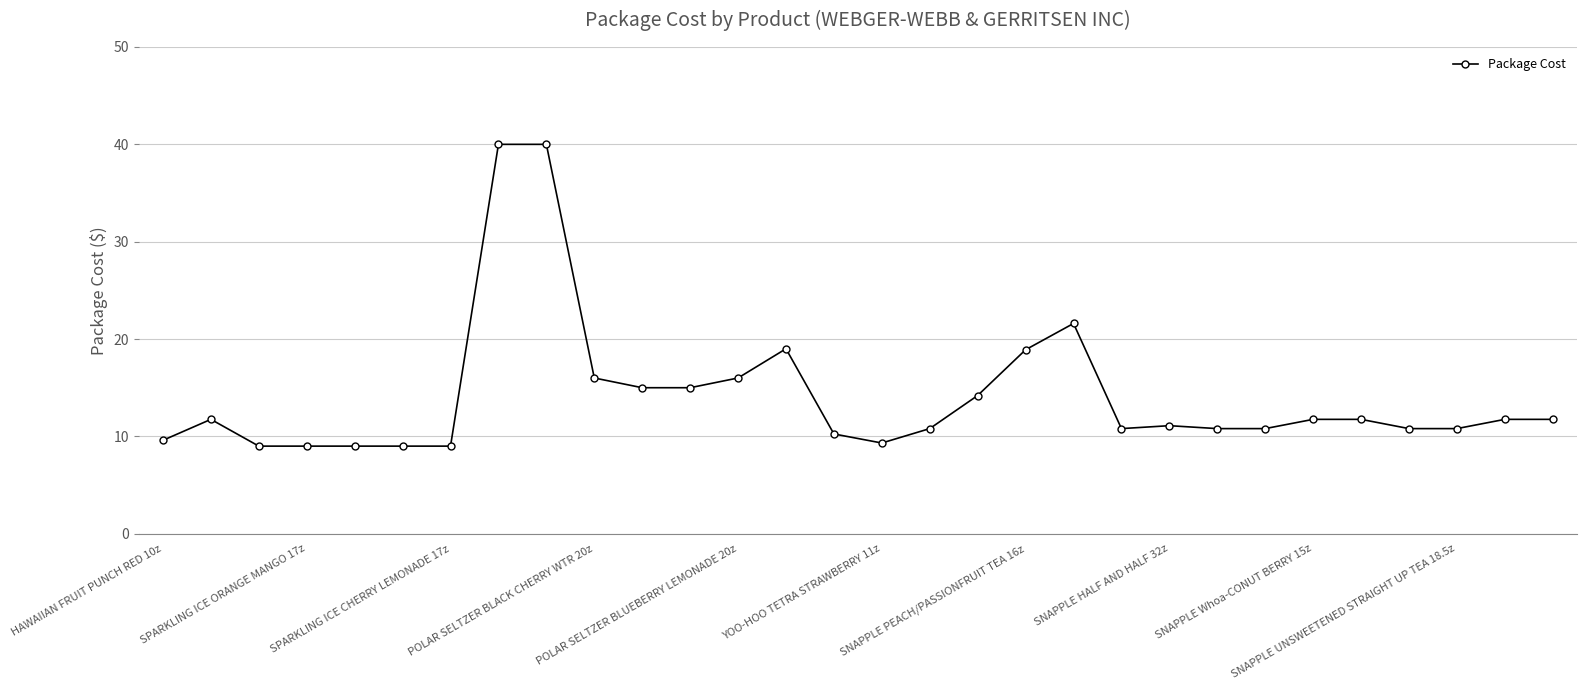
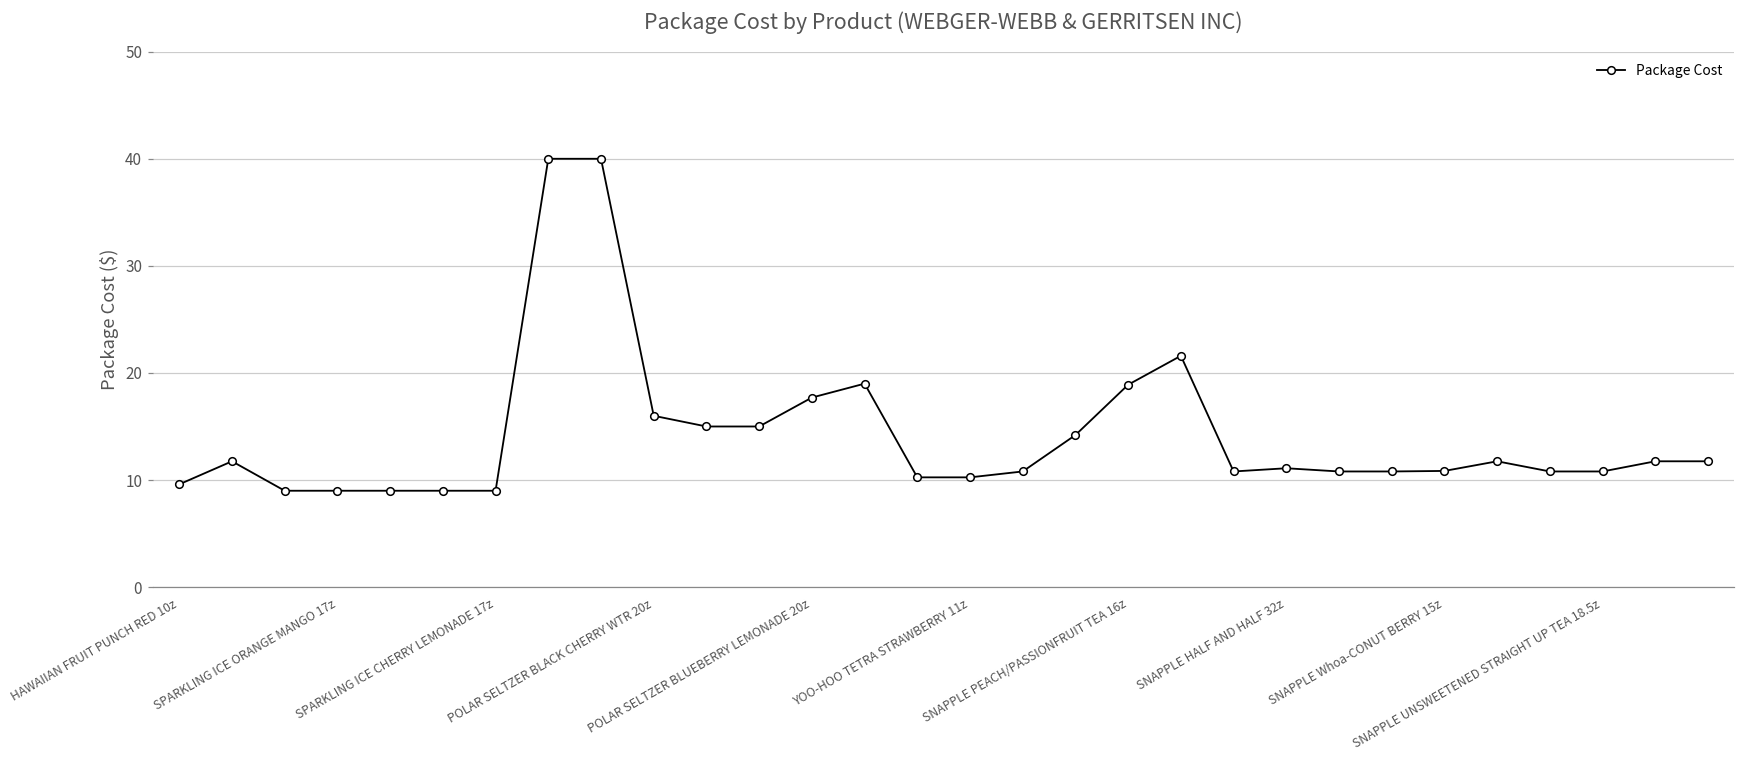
  {
    "HAWAIIAN FRUIT PUNCH RED 10z": 10,
    "SPARKLING ICE ORANGE MANGO 17z": 9,
    "SPARKLING ICE CHERRY LEMONADE 17z": 9,
    "POLAR SELTZER BLACK CHERRY WTR 20z": 16,
-   "POLAR SELTZER BLUEBERRY LEMONADE 20z": 16,
-   "YOO-HOO TETRA STRAWBERRY 11z": 9,
+   "POLAR SELTZER BLUEBERRY LEMONADE 20z": 18,
+   "YOO-HOO TETRA STRAWBERRY 11z": 10,
    "SNAPPLE PEACH/PASSIONFRUIT TEA 16z": 19,
    "SNAPPLE HALF AND HALF 32z": 11,
-   "SNAPPLE Whoa-CONUT BERRY 15z": 12,
+   "SNAPPLE Whoa-CONUT BERRY 15z": 11,
    "SNAPPLE UNSWEETENED STRAIGHT UP TEA 18.5z": 11
  }
